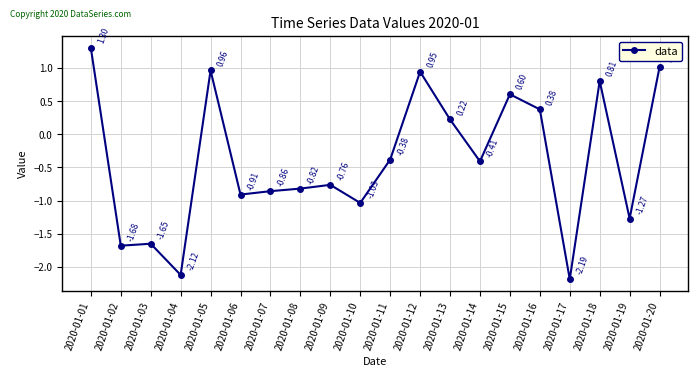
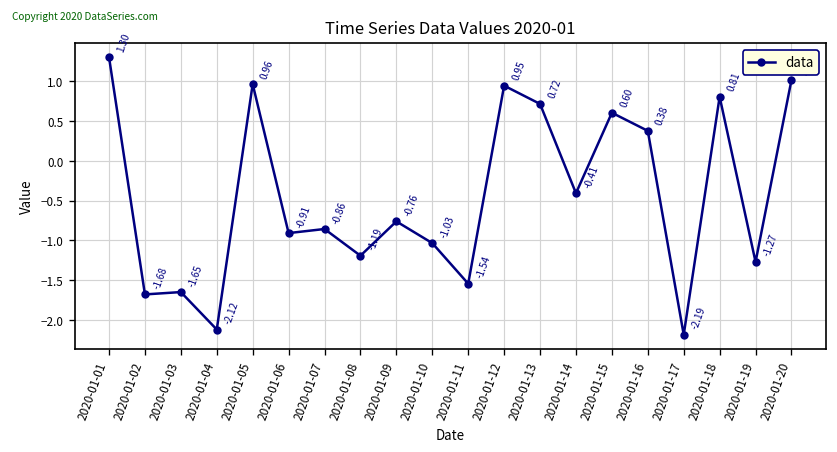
  {
    "2020-01-01": 1.30,
    "2020-01-02": -1.68,
    "2020-01-03": -1.65,
    "2020-01-04": -2.12,
    "2020-01-05": 0.96,
    "2020-01-06": -0.91,
    "2020-01-07": -0.86,
-   "2020-01-08": -0.82,
+   "2020-01-08": -1.19,
    "2020-01-09": -0.76,
    "2020-01-10": -1.03,
-   "2020-01-11": -0.38,
+   "2020-01-11": -1.54,
    "2020-01-12": 0.95,
-   "2020-01-13": 0.22,
+   "2020-01-13": 0.72,
    "2020-01-14": -0.41,
    "2020-01-15": 0.60,
    "2020-01-16": 0.38,
    "2020-01-17": -2.19,
    "2020-01-19": -1.27
  }
